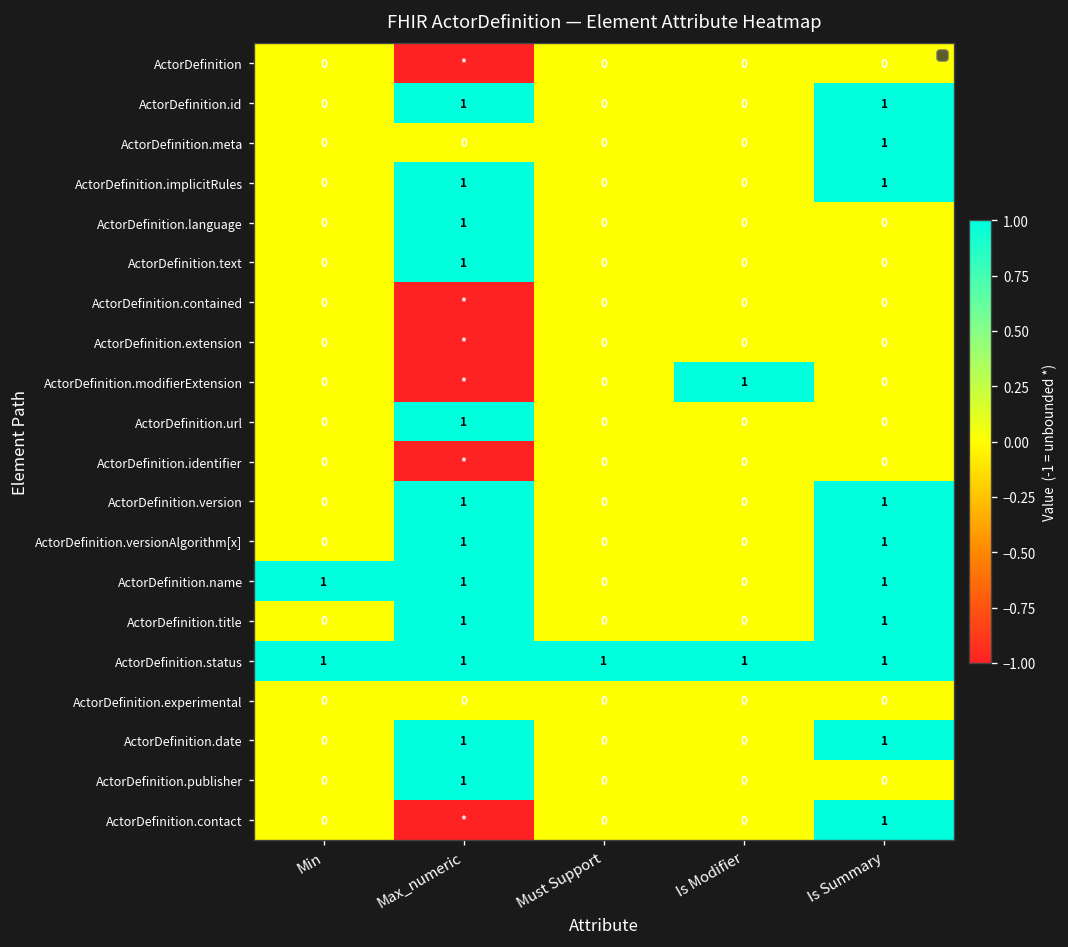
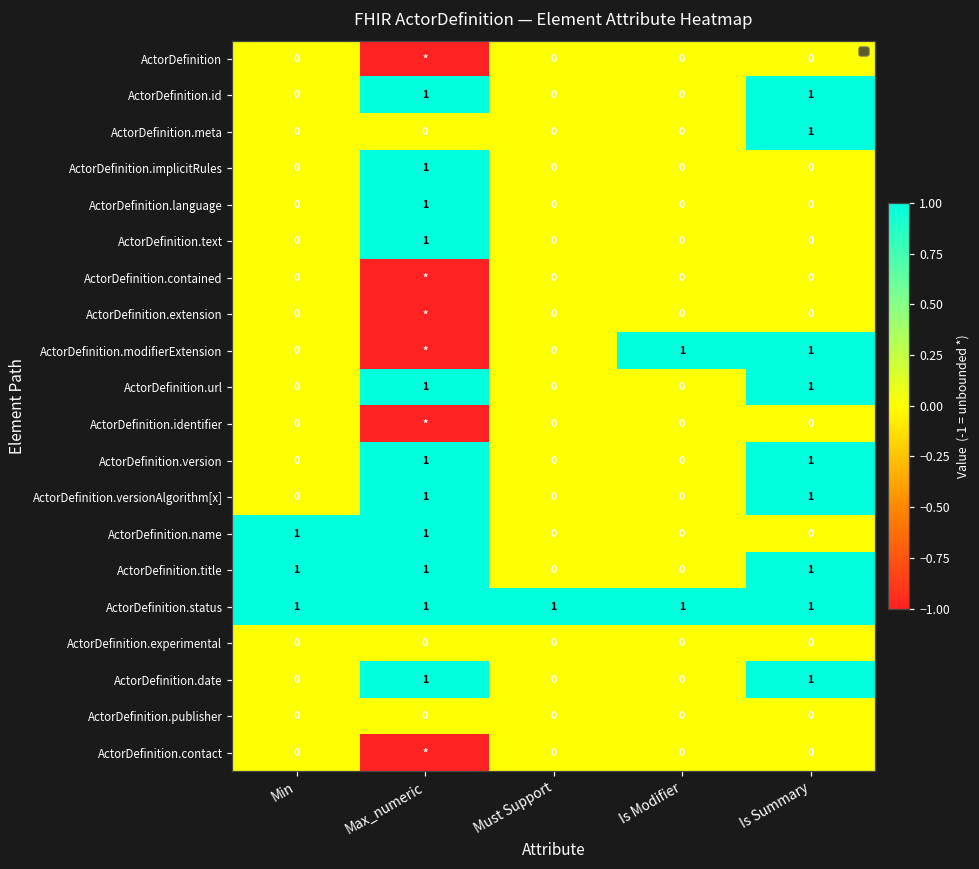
  {
    "ActorDefinition": {
      "Min": 0,
      "Must Support": 0,
      "Is Modifier": 0,
      "Is Summary": 0
    },
    "ActorDefinition.id": {
      "Min": 0,
      "Max_numeric": 1,
      "Must Support": 0,
      "Is Modifier": 0,
      "Is Summary": 1
    },
    "ActorDefinition.meta": {
      "Min": 0,
      "Max_numeric": 0,
      "Must Support": 0,
      "Is Modifier": 0,
      "Is Summary": 1
    },
    "ActorDefinition.implicitRules": {
      "Min": 0,
      "Max_numeric": 1,
      "Must Support": 0,
      "Is Modifier": 0,
-     "Is Summary": 1
+     "Is Summary": 0
    },
    "ActorDefinition.language": {
      "Min": 0,
      "Max_numeric": 1,
      "Must Support": 0,
      "Is Modifier": 0,
      "Is Summary": 0
    },
    "ActorDefinition.text": {
      "Min": 0,
      "Max_numeric": 1,
      "Must Support": 0,
      "Is Modifier": 0,
      "Is Summary": 0
    },
    "ActorDefinition.contained": {
      "Min": 0,
      "Must Support": 0,
      "Is Modifier": 0,
      "Is Summary": 0
    },
    "ActorDefinition.extension": {
      "Min": 0,
      "Must Support": 0,
      "Is Modifier": 0,
      "Is Summary": 0
    },
    "ActorDefinition.modifierExtension": {
      "Min": 0,
      "Must Support": 0,
      "Is Modifier": 1,
-     "Is Summary": 0
+     "Is Summary": 1
    },
    "ActorDefinition.url": {
      "Min": 0,
      "Max_numeric": 1,
      "Must Support": 0,
      "Is Modifier": 0,
-     "Is Summary": 0
+     "Is Summary": 1
    },
    "ActorDefinition.identifier": {
      "Min": 0,
      "Must Support": 0,
      "Is Modifier": 0,
      "Is Summary": 0
    },
    "ActorDefinition.version": {
      "Min": 0,
      "Max_numeric": 1,
      "Must Support": 0,
      "Is Modifier": 0,
      "Is Summary": 1
    },
    "ActorDefinition.versionAlgorithm[x]": {
      "Min": 0,
      "Max_numeric": 1,
      "Must Support": 0,
      "Is Modifier": 0,
      "Is Summary": 1
    },
    "ActorDefinition.name": {
      "Min": 1,
      "Max_numeric": 1,
      "Must Support": 0,
      "Is Modifier": 0,
-     "Is Summary": 1
+     "Is Summary": 0
    },
    "ActorDefinition.title": {
-     "Min": 0,
+     "Min": 1,
      "Max_numeric": 1,
      "Must Support": 0,
      "Is Modifier": 0,
      "Is Summary": 1
    },
    "ActorDefinition.status": {
      "Min": 1,
      "Max_numeric": 1,
      "Must Support": 1,
      "Is Modifier": 1,
      "Is Summary": 1
    },
    "ActorDefinition.experimental": {
      "Min": 0,
      "Max_numeric": 0,
      "Must Support": 0,
      "Is Modifier": 0,
      "Is Summary": 0
    },
    "ActorDefinition.date": {
      "Min": 0,
      "Max_numeric": 1,
      "Must Support": 0,
      "Is Modifier": 0,
      "Is Summary": 1
    },
    "ActorDefinition.publisher": {
      "Min": 0,
-     "Max_numeric": 1,
+     "Max_numeric": 0,
      "Must Support": 0,
      "Is Modifier": 0,
      "Is Summary": 0
    },
    "ActorDefinition.contact": {
      "Min": 0,
      "Must Support": 0,
      "Is Modifier": 0,
-     "Is Summary": 1
+     "Is Summary": 0
    }
  }
